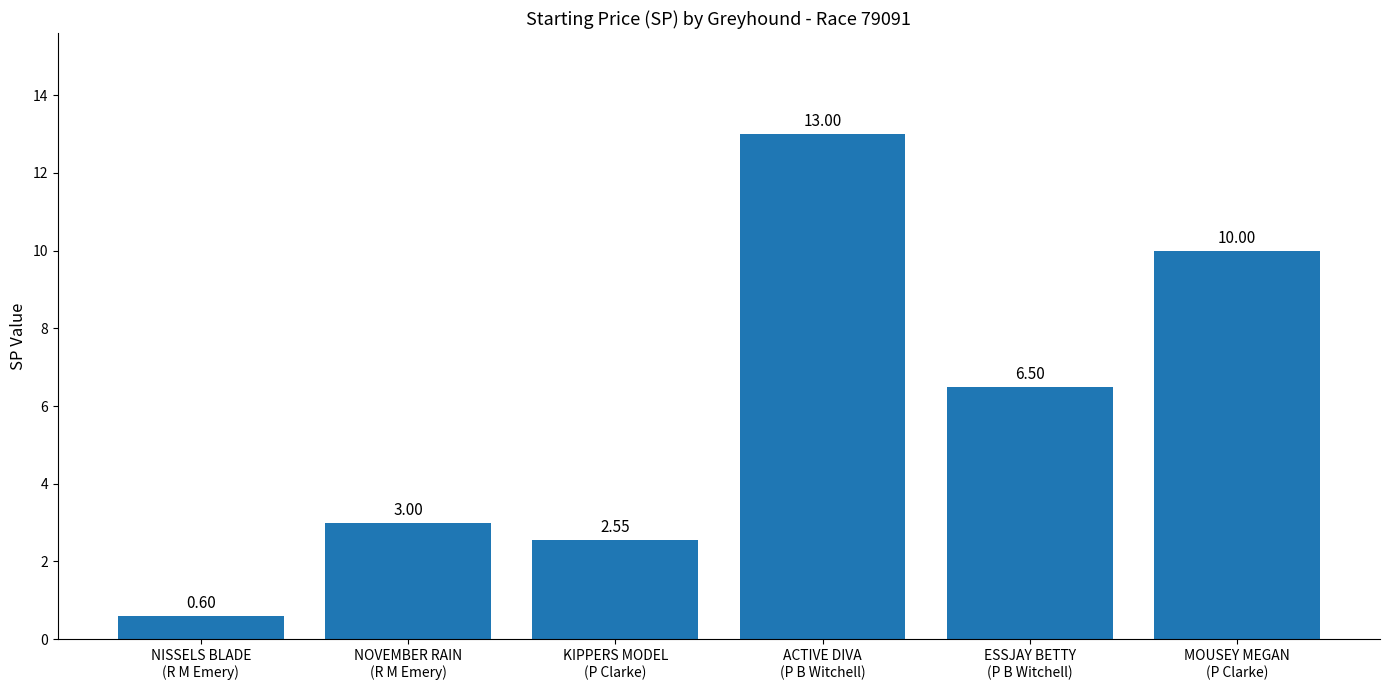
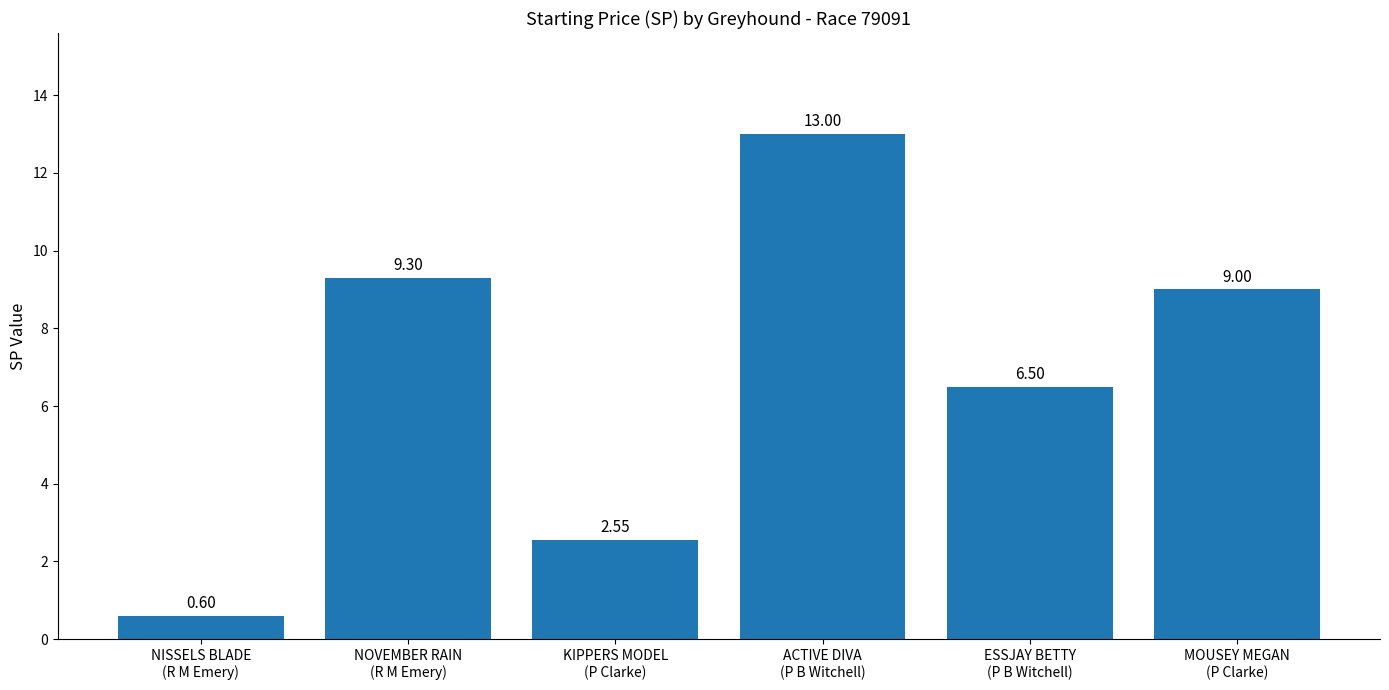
  {
    "NISSELS BLADE (R M Emery)": 0.60,
-   "NOVEMBER RAIN (R M Emery)": 3.00,
+   "NOVEMBER RAIN (R M Emery)": 9.30,
    "KIPPERS MODEL (P Clarke)": 2.55,
    "ACTIVE DIVA (P B Witchell)": 13.00,
    "ESSJAY BETTY (P B Witchell)": 6.50,
-   "MOUSEY MEGAN (P Clarke)": 10.00
+   "MOUSEY MEGAN (P Clarke)": 9.00
  }
